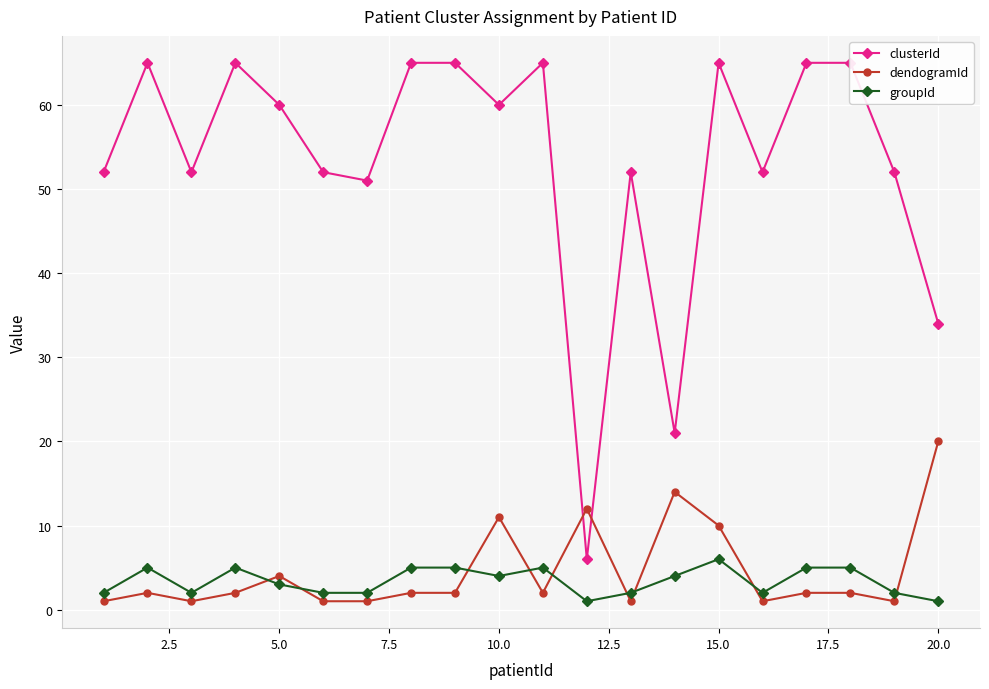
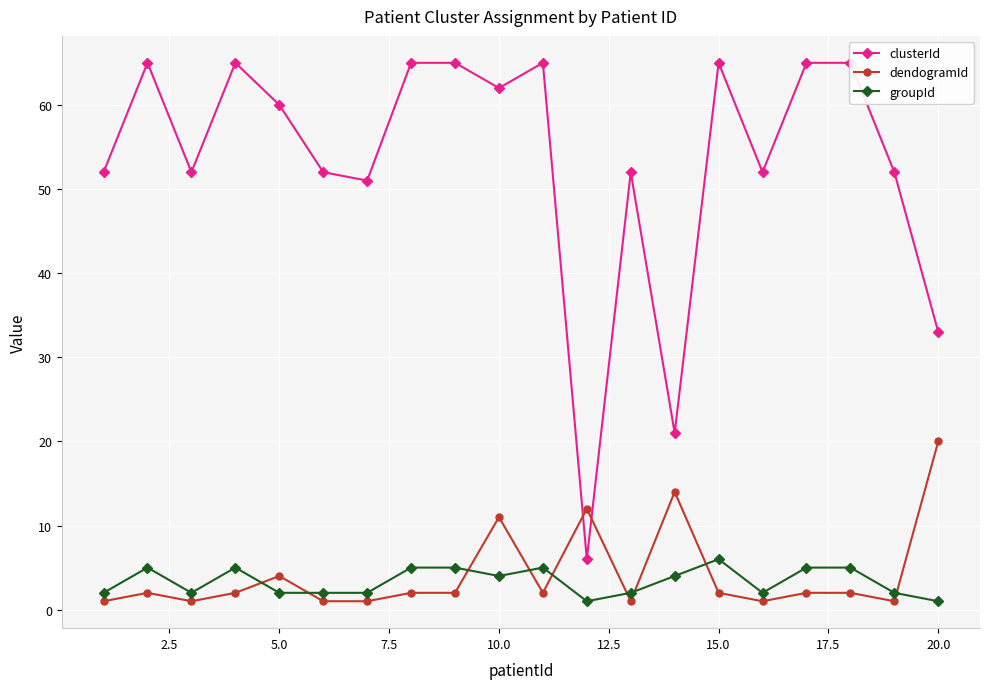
  {
    "clusterId": {
      "5.0": 60,
-     "10.0": 60,
+     "10.0": 62,
      "15.0": 65,
-     "20.0": 34
+     "20.0": 33
    },
    "dendogramId": {
      "5.0": 4,
      "10.0": 11,
-     "15.0": 10,
+     "15.0": 2,
      "20.0": 20
    },
    "groupId": {
-     "5.0": 3,
+     "5.0": 2,
      "10.0": 4,
      "15.0": 6,
      "20.0": 1
    }
  }
